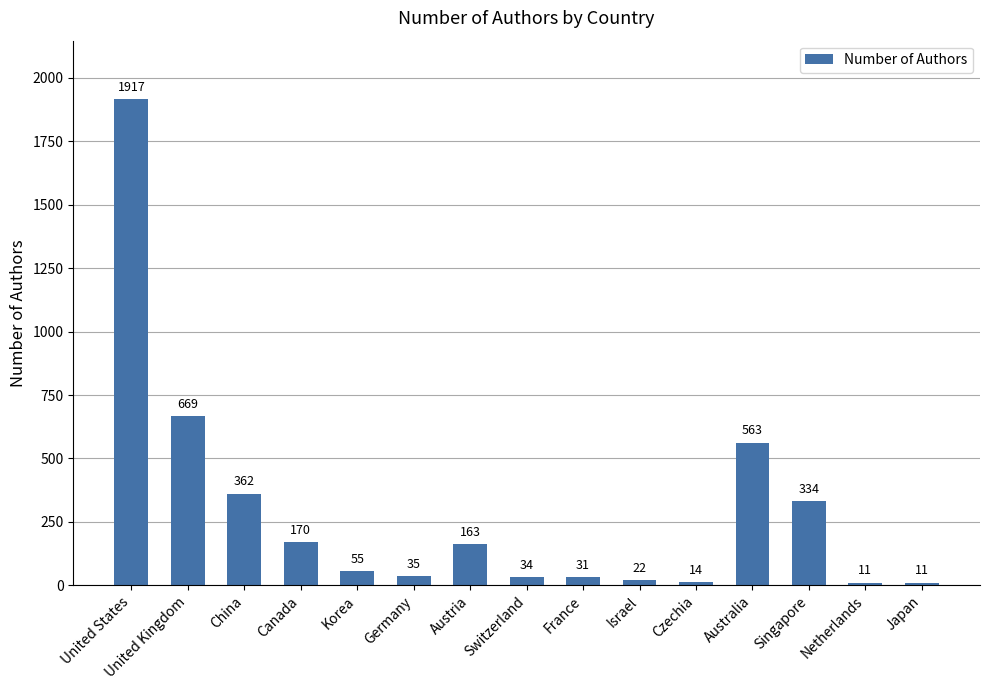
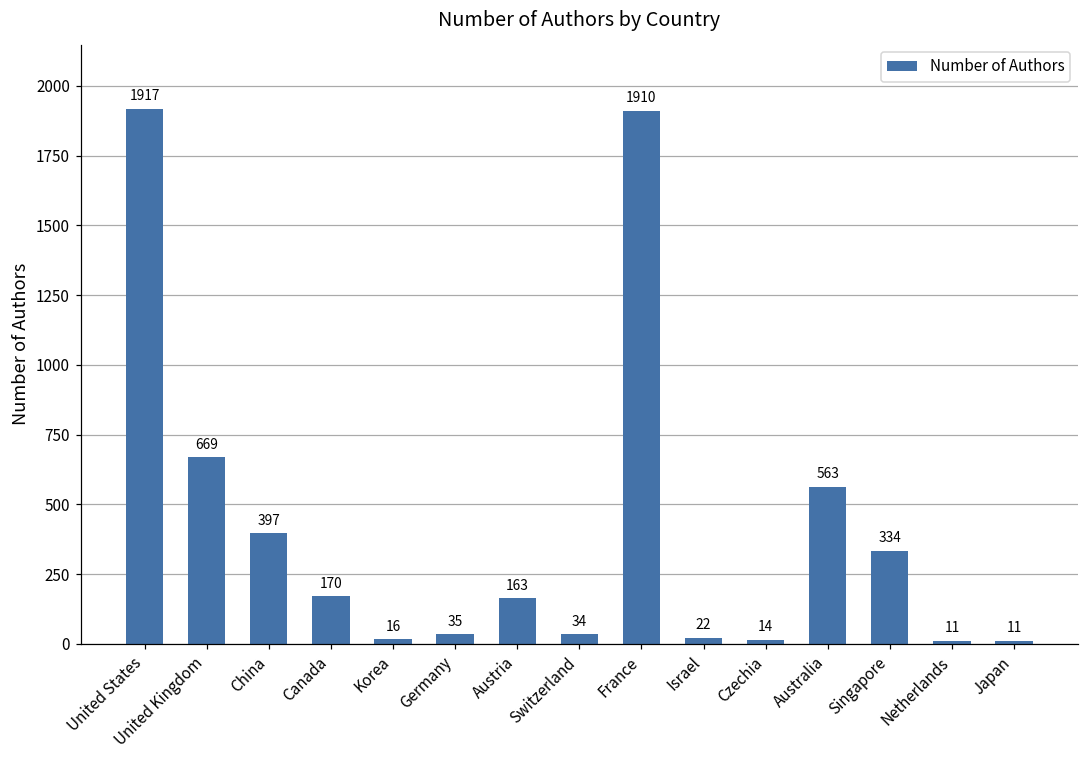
  {
    "United States": 1917,
    "United Kingdom": 669,
-   "China": 362,
+   "China": 397,
    "Canada": 170,
-   "Korea": 55,
+   "Korea": 16,
    "Germany": 35,
    "Austria": 163,
    "Switzerland": 34,
-   "France": 31,
+   "France": 1910,
    "Israel": 22,
    "Czechia": 14,
    "Australia": 563,
    "Singapore": 334,
    "Netherlands": 11,
    "Japan": 11
  }
